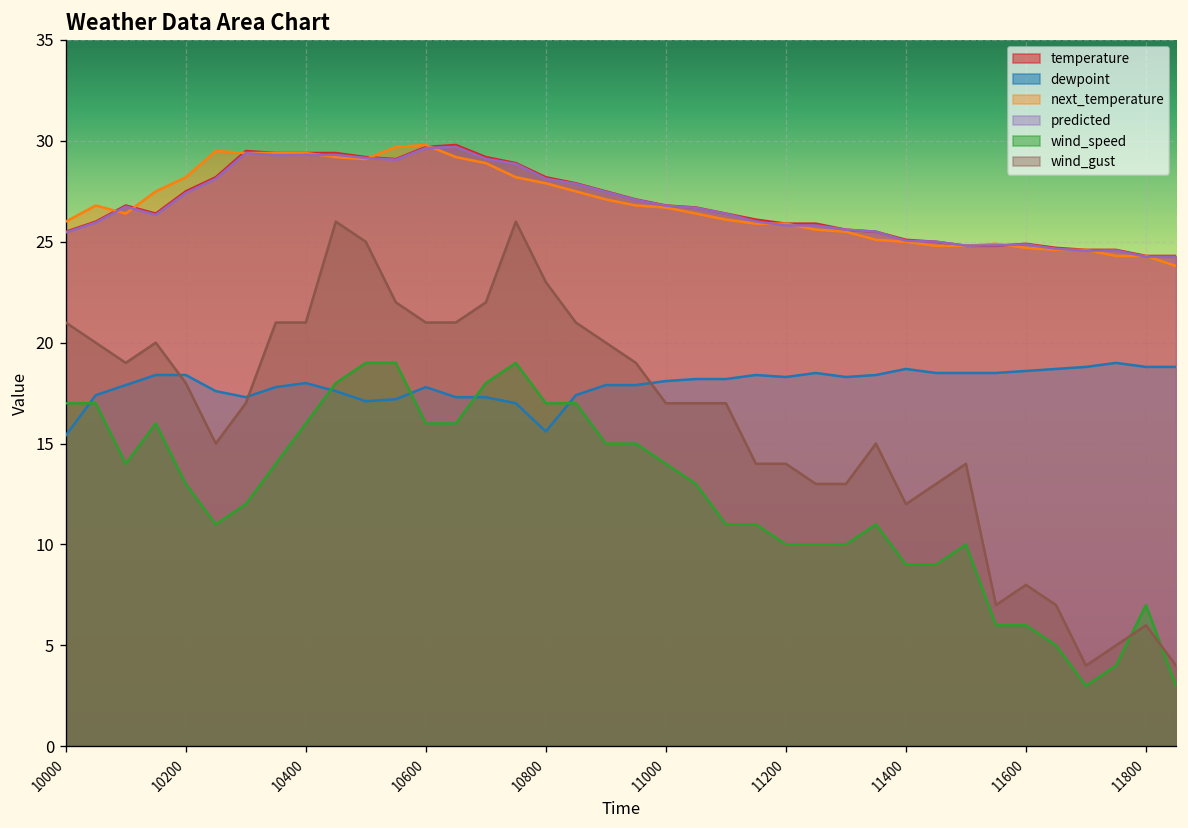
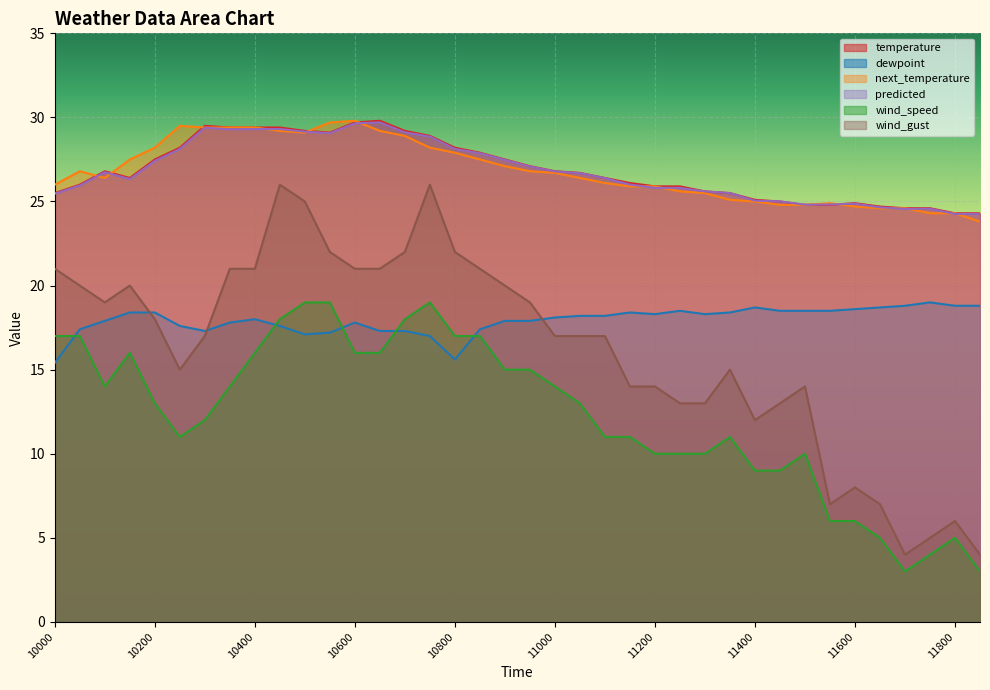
  {
    "dewpoint": {
      "10000": 15.4,
      "10200": 18.4,
      "10400": 18,
      "10600": 17.8,
      "10800": 15.6,
      "11000": 18,
      "11200": 18.3,
      "11400": 18.7,
      "11600": 18.6,
      "11800": 18.8
    },
    "next_temperature": {
      "10000": 26,
      "10200": 28.2,
      "10800": 28,
      "11600": 24.7
    },
    "wind_speed": {
      "10000": 17,
      "10200": 13,
      "10400": 16,
      "10600": 16,
      "10800": 17,
      "11000": 14,
      "11200": 10,
      "11400": 9,
      "11600": 6,
-     "11800": 7
+     "11800": 5
    },
    "wind_gust": {
      "10000": 21,
      "10200": 18,
      "10400": 21,
      "10600": 21,
-     "10800": 23,
+     "10800": 22,
      "11000": 17,
      "11200": 14,
      "11400": 12,
      "11600": 8,
      "11800": 6
    }
  }
